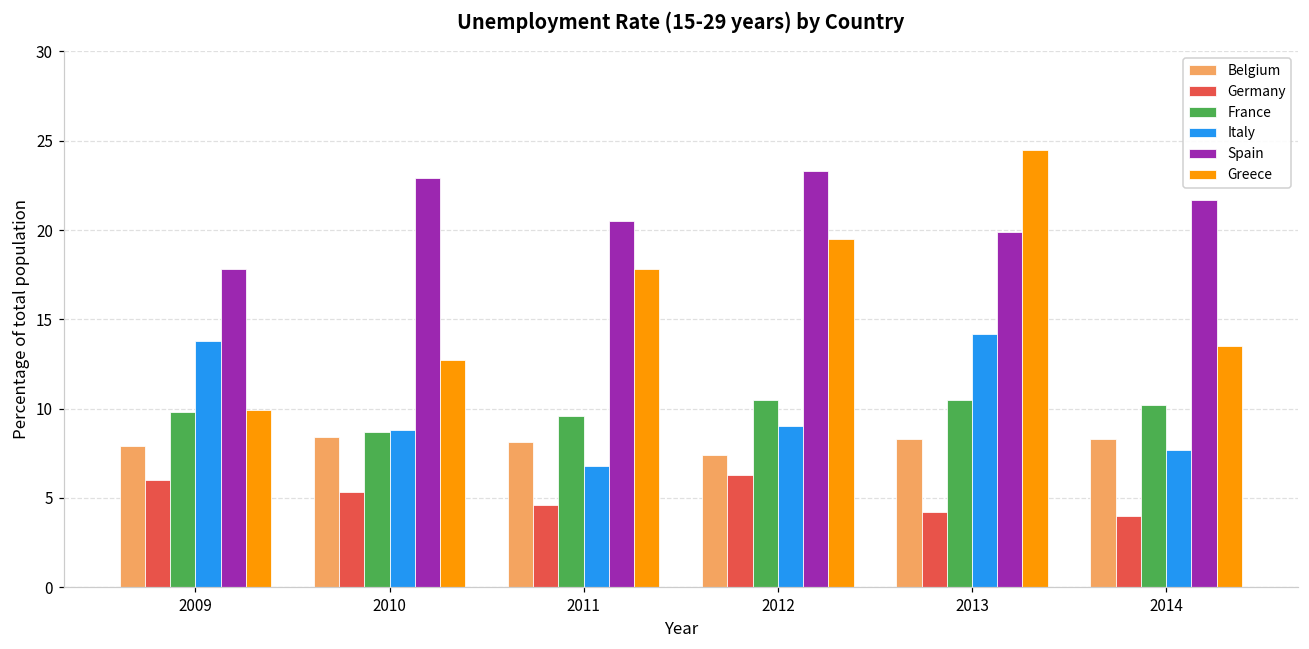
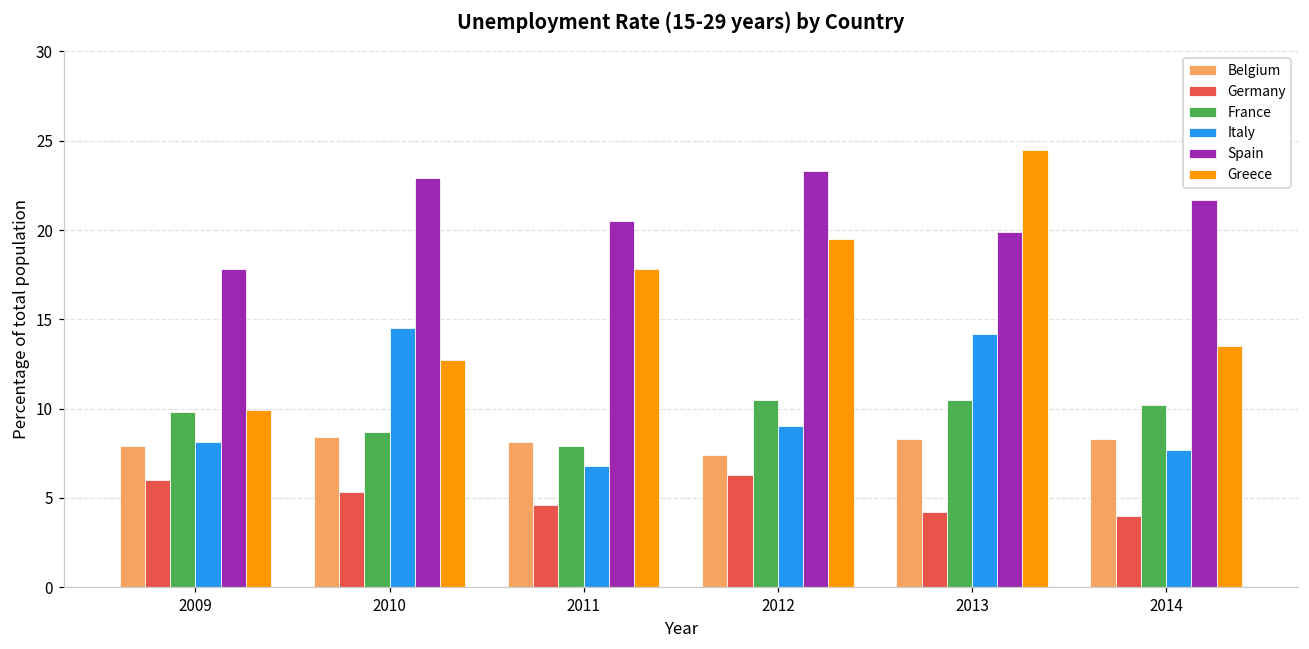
  {
    "Belgium": {
      "2009": 7.9,
      "2010": 8.4,
      "2011": 8.1,
      "2012": 7.4,
      "2013": 8.3,
      "2014": 8.3
    },
    "Germany": {
      "2009": 6.0,
      "2010": 5.3,
      "2011": 4.6,
      "2012": 6.3,
      "2013": 4.2,
      "2014": 4.0
    },
    "France": {
      "2009": 9.8,
      "2010": 8.7,
-     "2011": 9.6,
+     "2011": 7.9,
      "2012": 10.5,
      "2013": 10.5,
      "2014": 10.2
    },
    "Italy": {
-     "2009": 13.8,
-     "2010": 8.8,
+     "2009": 8.1,
+     "2010": 14.5,
      "2011": 6.8,
      "2012": 9.0,
      "2013": 14.2,
      "2014": 7.7
    },
    "Spain": {
      "2009": 17.8,
      "2010": 22.9,
      "2011": 20.5,
      "2012": 23.3,
      "2013": 19.9,
      "2014": 21.7
    },
    "Greece": {
      "2009": 9.9,
      "2010": 12.7,
      "2011": 17.8,
      "2012": 19.5,
      "2013": 24.5,
      "2014": 13.5
    }
  }
